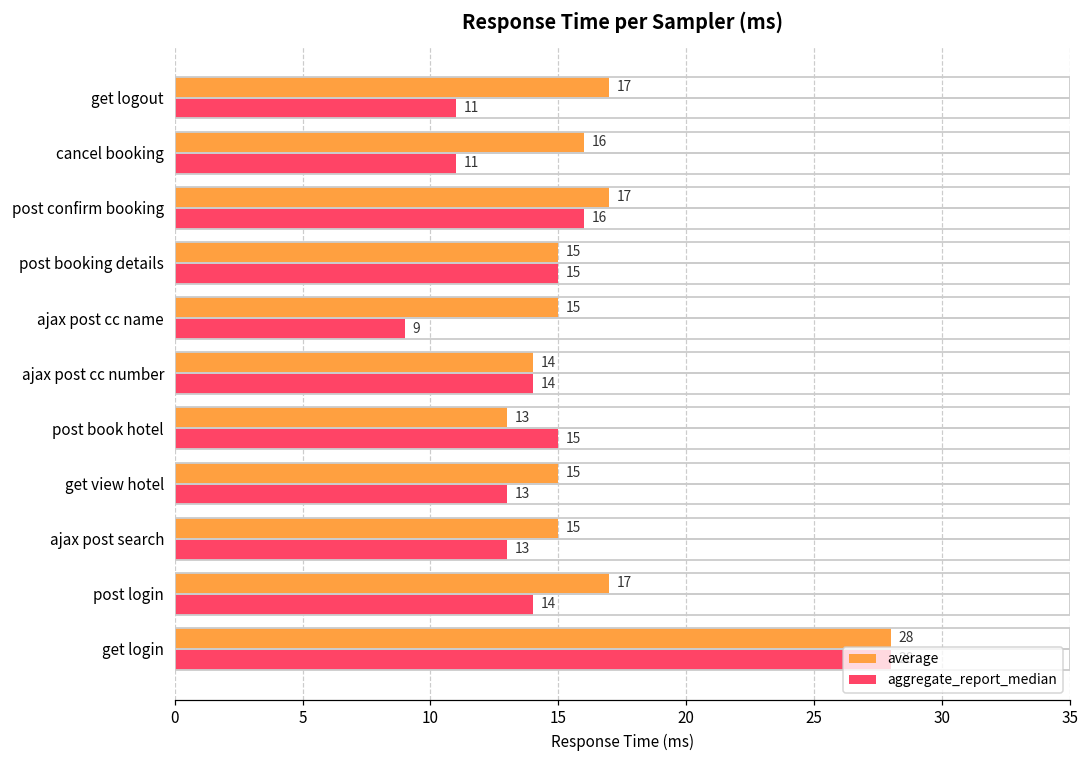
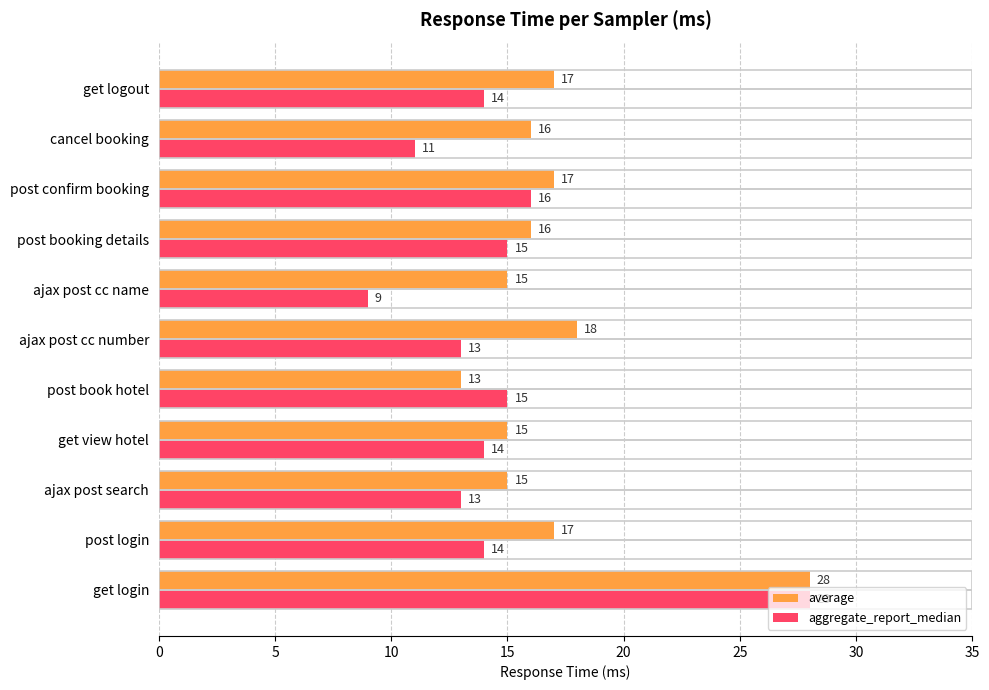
  {
    "average": {
      "get logout": 17,
      "cancel booking": 16,
      "post confirm booking": 17,
-     "post booking details": 15,
+     "post booking details": 16,
      "ajax post cc name": 15,
-     "ajax post cc number": 14,
+     "ajax post cc number": 18,
      "post book hotel": 13,
      "get view hotel": 15,
      "ajax post search": 15,
      "post login": 17,
      "get login": 28
    },
    "aggregate_report_median": {
-     "get logout": 11,
+     "get logout": 14,
      "cancel booking": 11,
      "post confirm booking": 16,
      "post booking details": 15,
      "ajax post cc name": 9,
-     "ajax post cc number": 14,
+     "ajax post cc number": 13,
      "post book hotel": 15,
-     "get view hotel": 13,
+     "get view hotel": 14,
      "ajax post search": 13,
      "post login": 14
    }
  }
